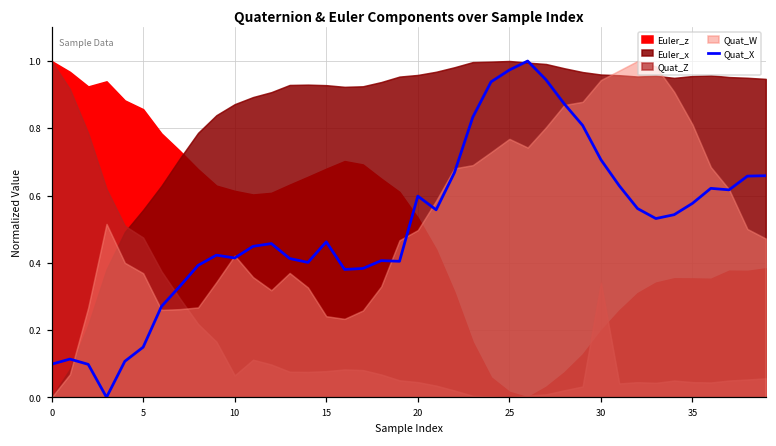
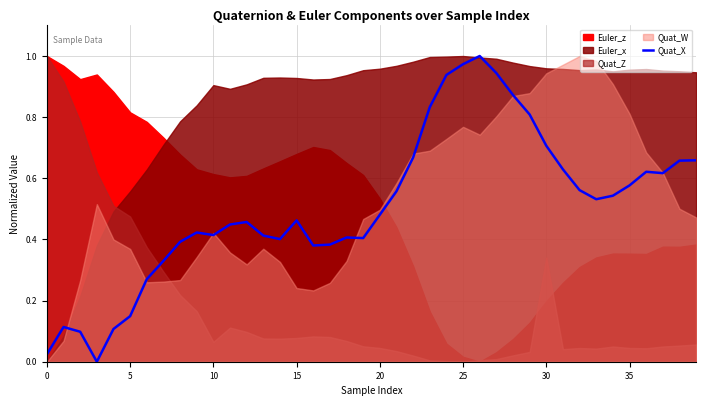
  {
    "Quat_X": {
-     "0": 0.10,
+     "0": 0.02,
      "5": 0.15,
      "15": 0.46,
-     "20": 0.60,
+     "20": 0.48,
      "25": 0.97,
      "30": 0.71,
      "35": 0.58
    },
    "Euler_z": {
-     "5": 0.86,
+     "5": 0.82,
      "10": 0.61,
      "15": 0.68,
      "20": 0.53,
      "25": 0.02,
      "30": 0.20,
      "35": 0.35
    },
    "Euler_x": {
      "5": 0.56,
-     "10": 0.87,
+     "10": 0.90,
      "15": 0.93,
      "20": 0.96,
      "25": 1.00,
      "30": 0.96
    },
    "Quat_Z": {
      "5": 0.48,
      "10": 0.07,
      "15": 0.08,
      "20": 0.05,
      "25": 0.00,
      "30": 0.34,
      "35": 0.05
    },
    "Quat_W": {
      "5": 0.37,
      "15": 0.24,
      "20": 0.50,
      "25": 0.77,
      "30": 0.94,
      "35": 0.81
    }
  }
